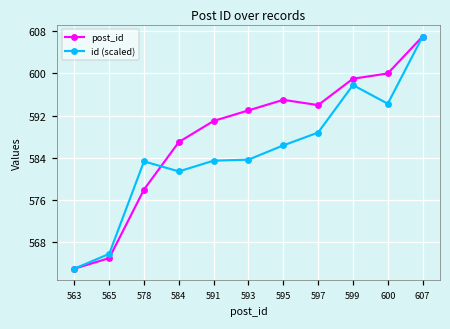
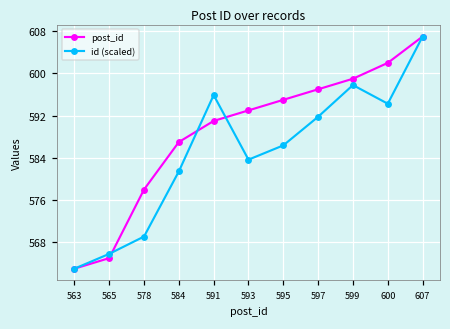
  {
    "post_id": {
      "565": 565,
      "578": 578,
      "584": 587,
      "591": 591,
      "593": 593,
      "595": 595,
-     "597": 594,
+     "597": 597,
      "599": 599,
-     "600": 600
+     "600": 602
    },
    "id (scaled)": {
      "565": 566,
-     "578": 583,
+     "578": 569,
      "584": 581,
-     "591": 583,
+     "591": 596,
      "593": 584,
      "595": 586,
-     "597": 589,
+     "597": 592,
      "599": 598,
      "600": 594
    }
  }
